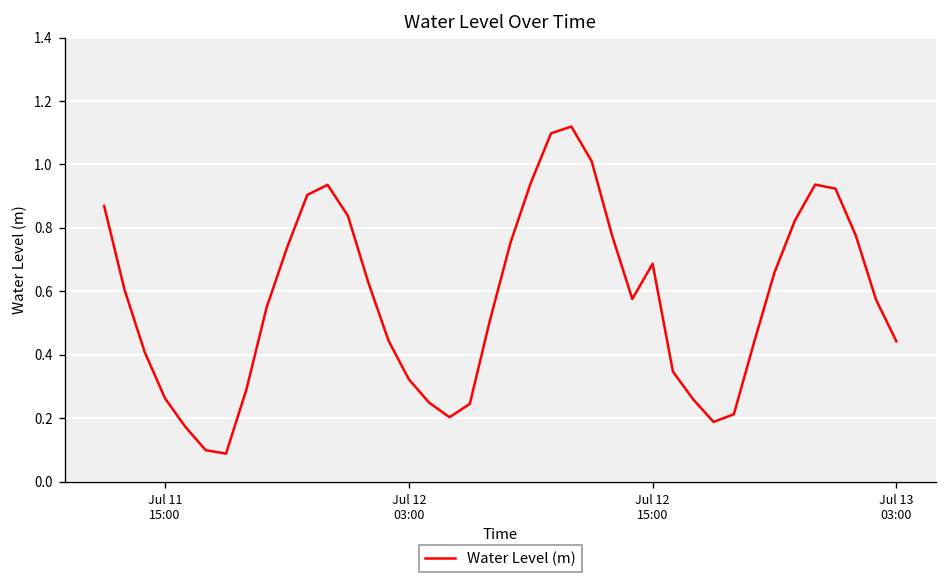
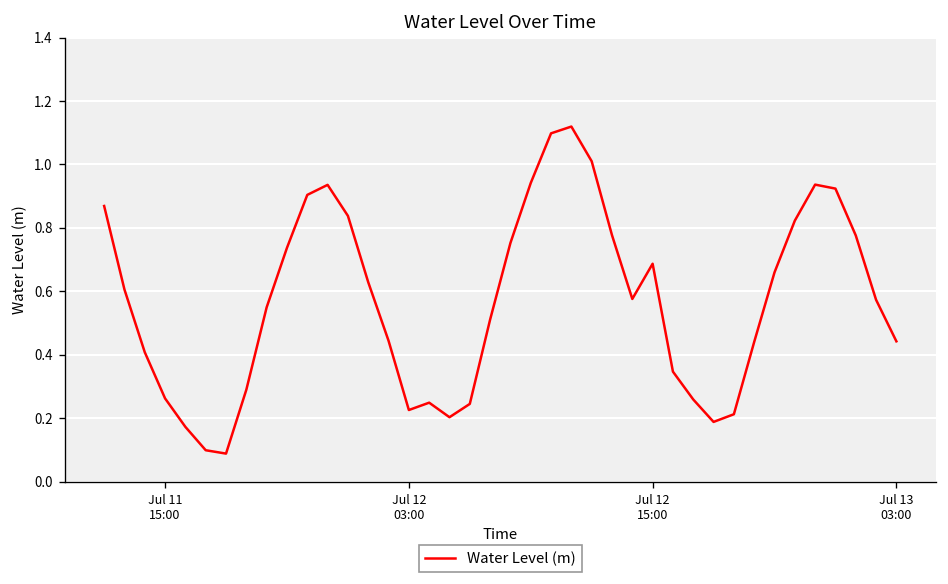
  {
    "Jul 11 15:00": 0.26,
-   "Jul 12 03:00": 0.32,
+   "Jul 12 03:00": 0.23,
    "Jul 12 15:00": 0.69,
    "Jul 13 03:00": 0.44
  }
